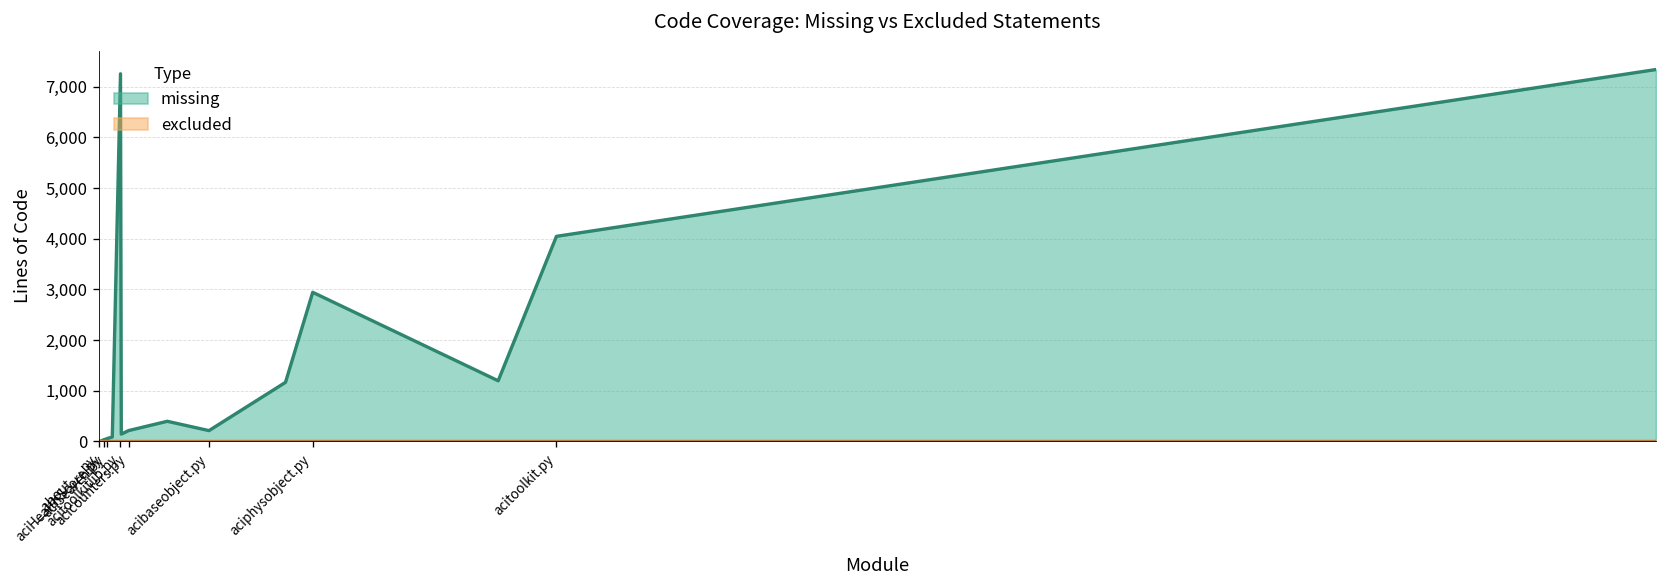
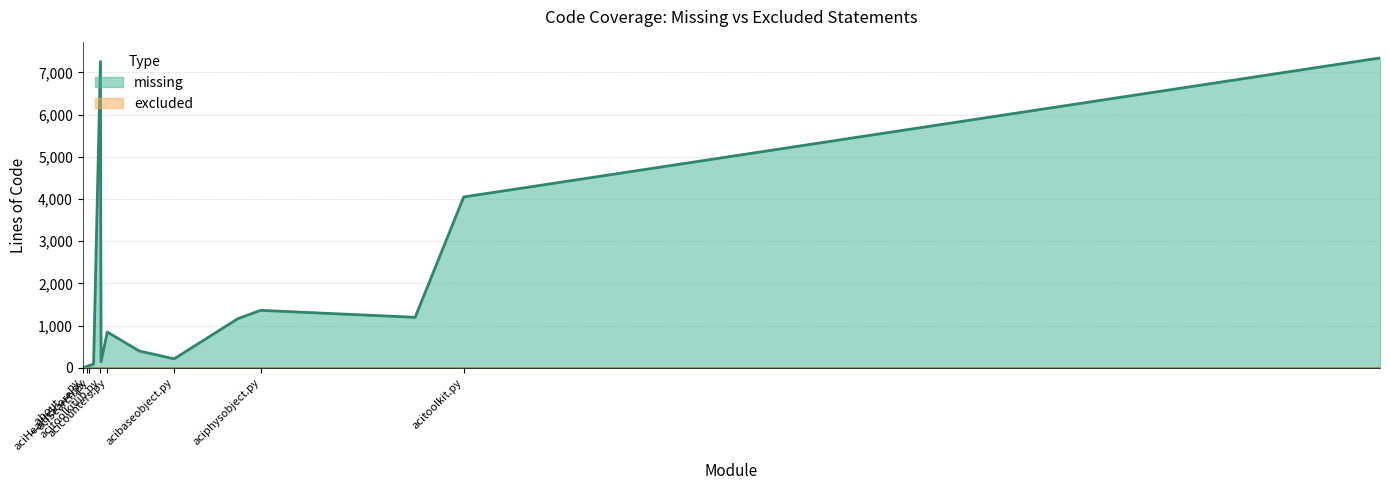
  {
    "missing": {
      "acitoolkitlib.py": "7,300",
-     "acicounters.py": "200",
+     "acicounters.py": "800",
      "acibaseobject.py": "200",
-     "aciphysobject.py": "2,900",
+     "aciphysobject.py": "1,400",
      "acitoolkit.py": "4,000"
    },
    "excluded": {
      "acitoolkitlib.py": "0",
      "acicounters.py": "0",
      "acibaseobject.py": "0",
      "aciphysobject.py": "0",
      "acitoolkit.py": "0"
    }
  }
